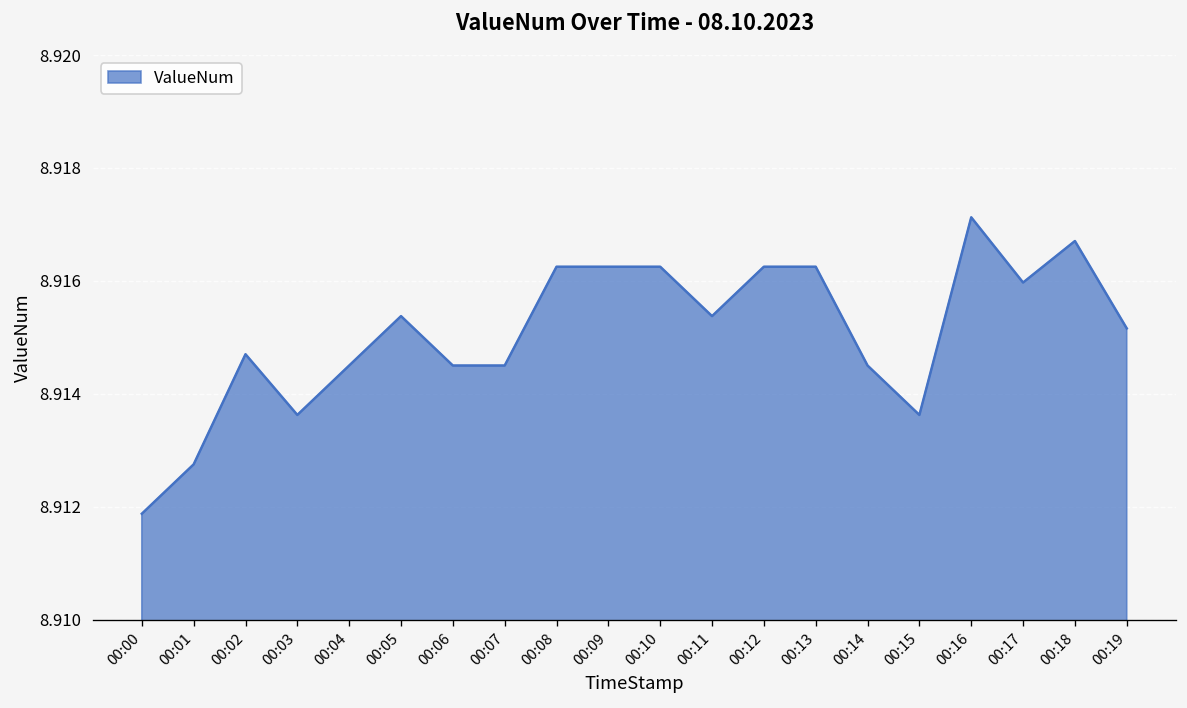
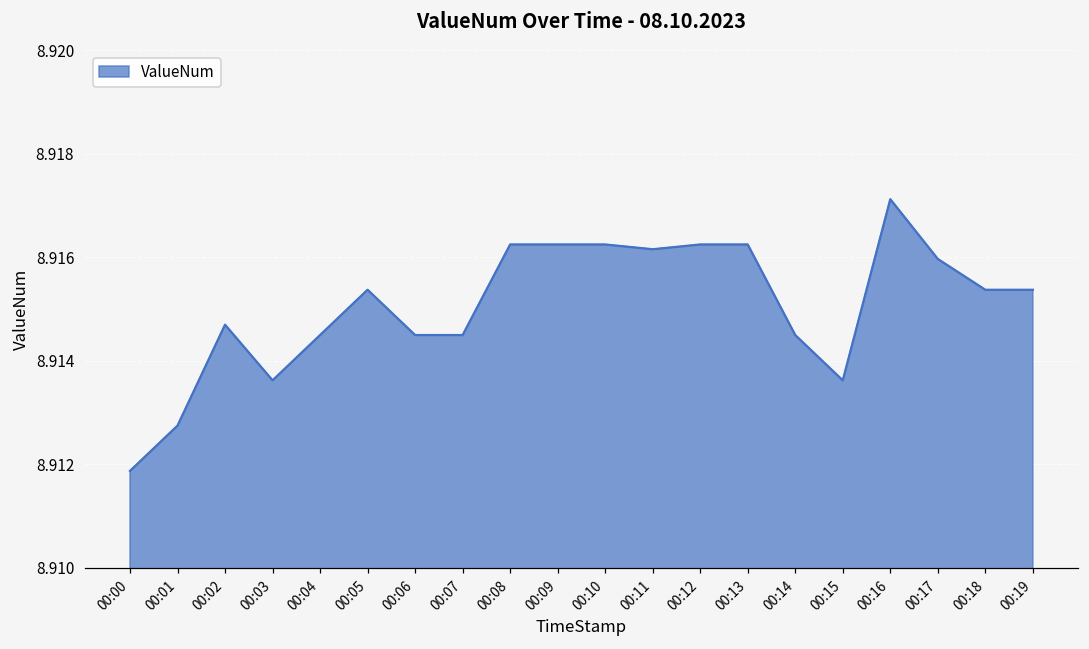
  {
    "00:00": 8.9119,
    "00:01": 8.9128,
    "00:02": 8.9147,
    "00:03": 8.9136,
    "00:04": 8.9145,
    "00:05": 8.9154,
    "00:06": 8.9145,
    "00:07": 8.9145,
    "00:08": 8.9163,
    "00:09": 8.9163,
    "00:10": 8.9163,
-   "00:11": 8.9154,
+   "00:11": 8.9162,
    "00:12": 8.9163,
    "00:13": 8.9163,
    "00:14": 8.9145,
    "00:15": 8.9136,
    "00:16": 8.9171,
    "00:17": 8.9160,
-   "00:18": 8.9167,
-   "00:19": 8.9152
+   "00:18": 8.9154,
+   "00:19": 8.9154
  }
